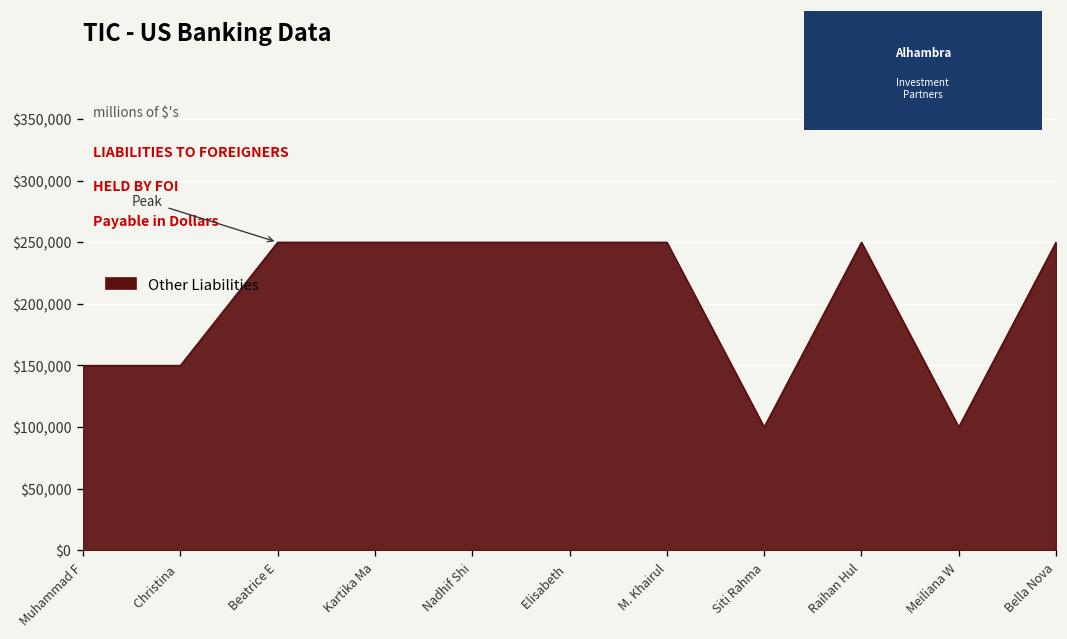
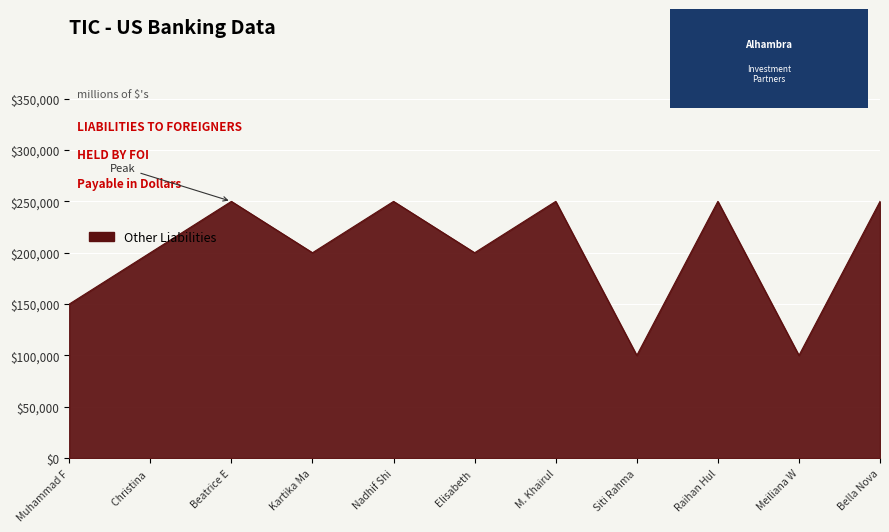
  {
    "Muhammad F": "$150,000",
-   "Christina": "$150,000",
+   "Christina": "$200,000",
    "Beatrice E": "$250,000",
-   "Kartika Ma": "$250,000",
+   "Kartika Ma": "$200,000",
    "Nadhif Shi": "$250,000",
-   "Elisabeth": "$250,000",
+   "Elisabeth": "$200,000",
    "M. Khairul": "$250,000",
    "Siti Rahma": "$100,000",
    "Raihan Hul": "$250,000",
    "Meiliana W": "$100,000",
    "Bella Nova": "$250,000"
  }
